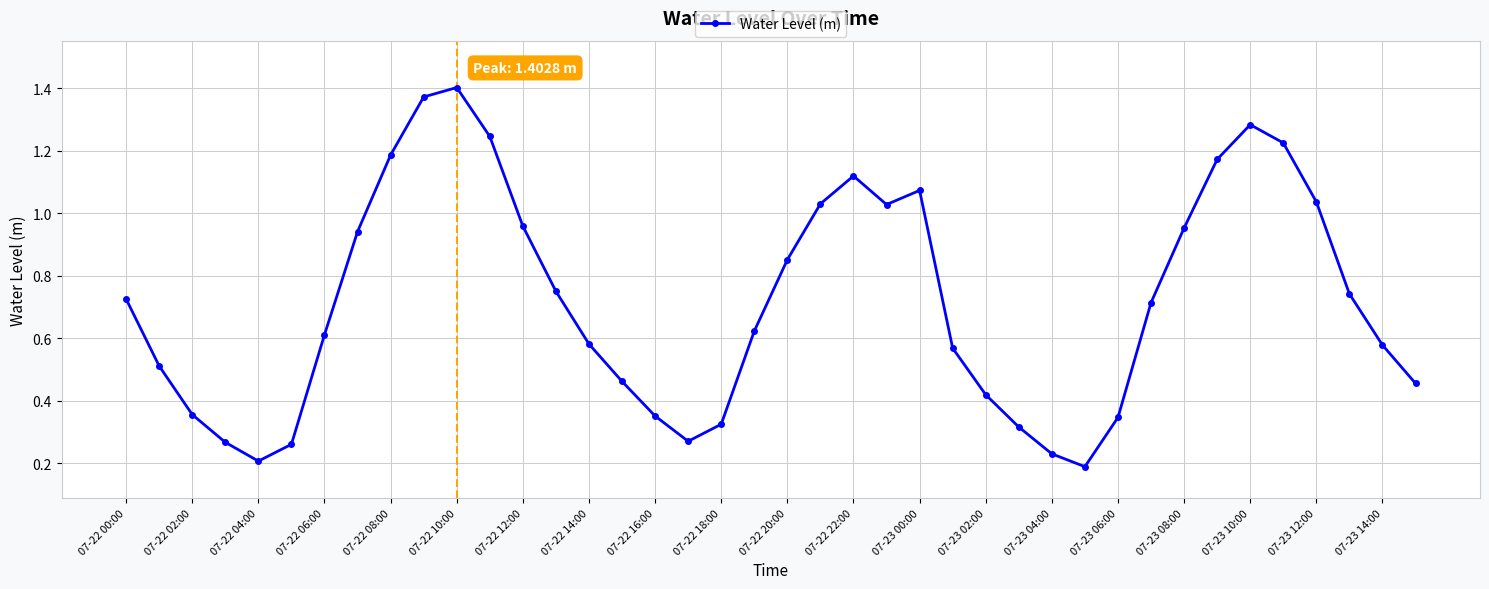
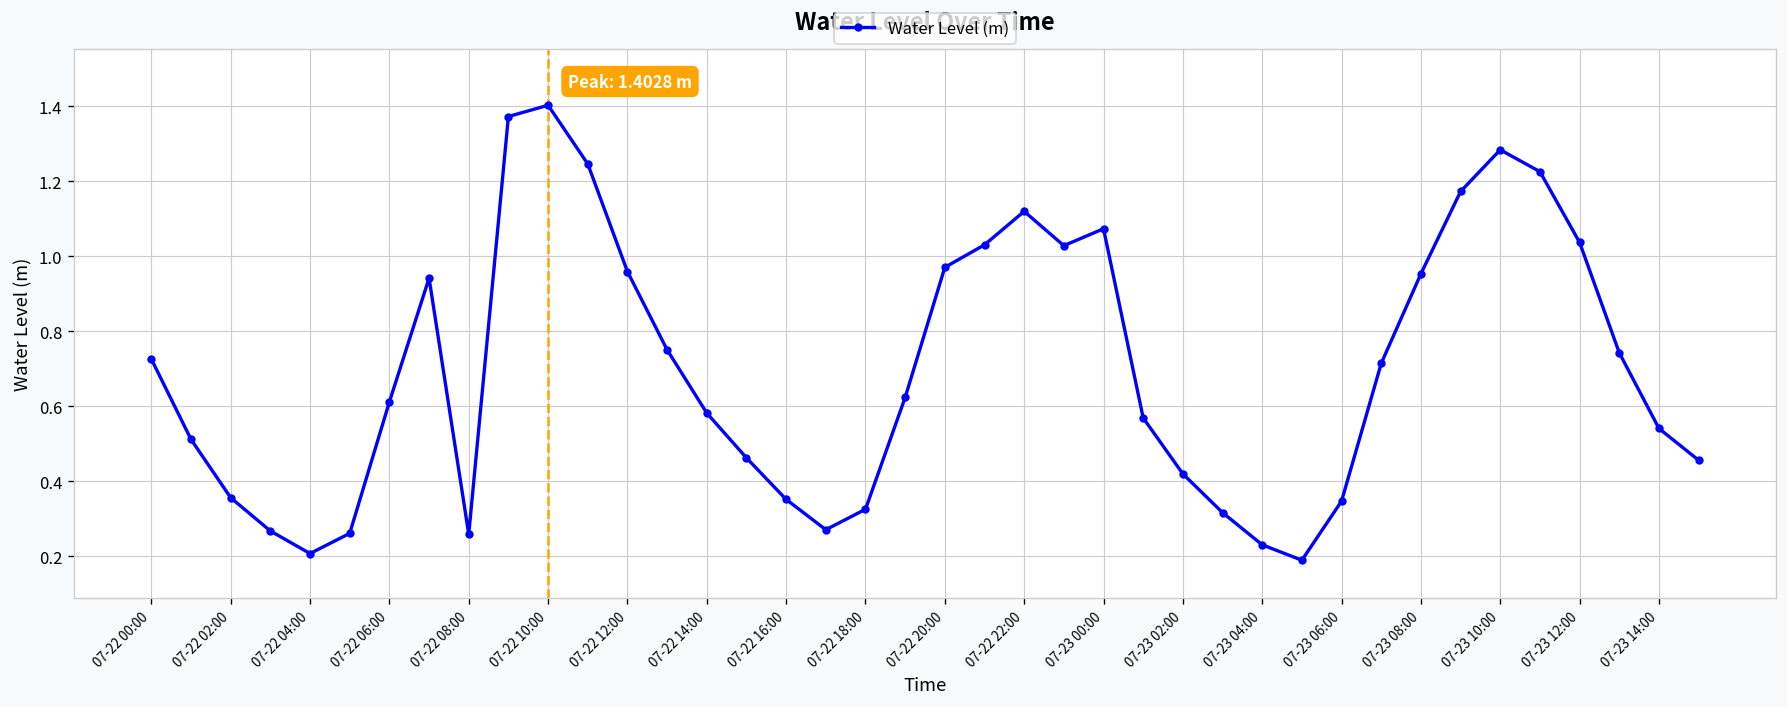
  {
    "07-22 00:00": 0.73,
    "07-22 02:00": 0.36,
    "07-22 04:00": 0.21,
    "07-22 06:00": 0.61,
-   "07-22 08:00": 1.19,
+   "07-22 08:00": 0.26,
    "07-22 12:00": 0.96,
    "07-22 14:00": 0.58,
    "07-22 16:00": 0.35,
    "07-22 18:00": 0.33,
-   "07-22 20:00": 0.85,
+   "07-22 20:00": 0.97,
    "07-22 22:00": 1.12,
    "07-23 00:00": 1.07,
    "07-23 02:00": 0.42,
    "07-23 04:00": 0.23,
    "07-23 06:00": 0.35,
    "07-23 08:00": 0.95,
    "07-23 10:00": 1.28,
    "07-23 12:00": 1.04,
-   "07-23 14:00": 0.58
+   "07-23 14:00": 0.54
  }
